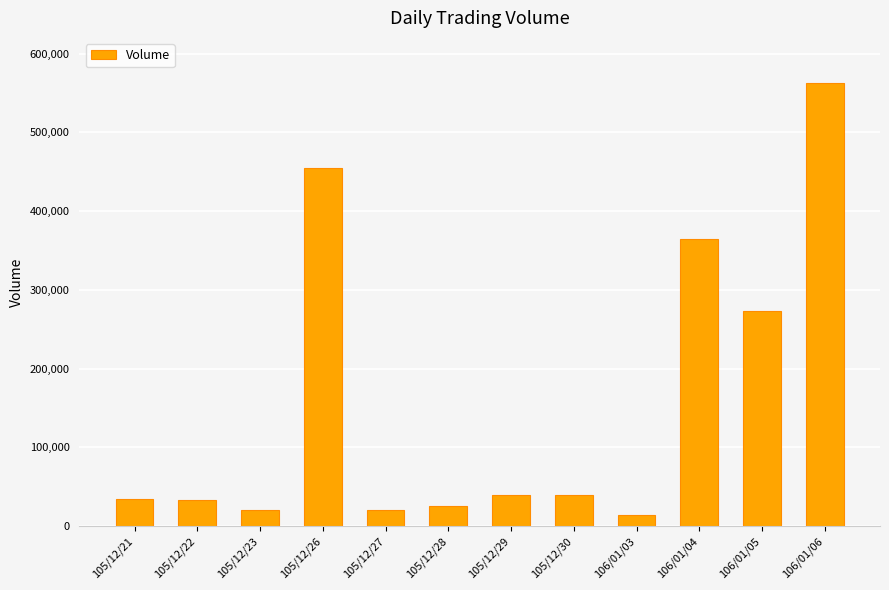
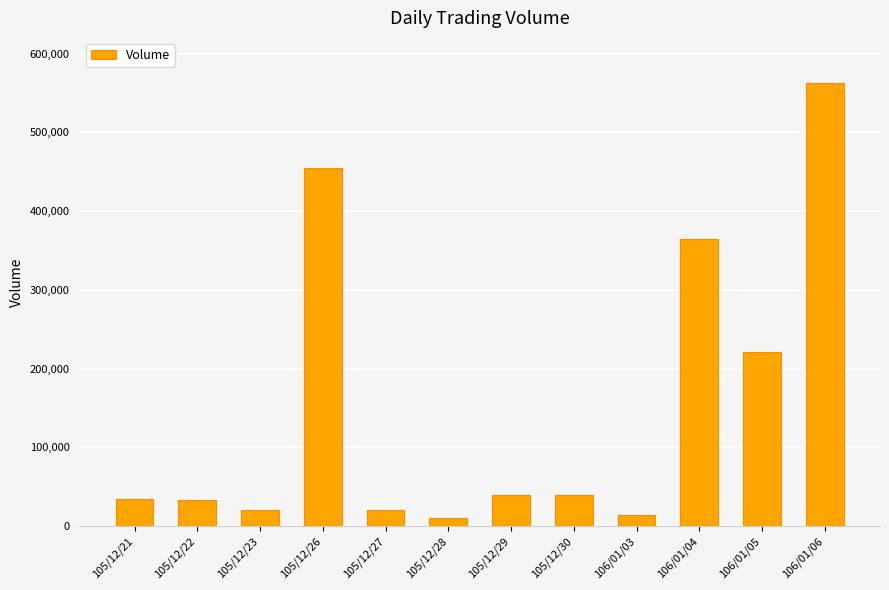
  {
    "105/12/21": "30,000",
    "105/12/22": "30,000",
    "105/12/23": "20,000",
    "105/12/26": "450,000",
    "105/12/27": "20,000",
-   "105/12/28": "30,000",
+   "105/12/28": "10,000",
    "105/12/29": "40,000",
    "105/12/30": "40,000",
    "106/01/03": "10,000",
    "106/01/04": "370,000",
-   "106/01/05": "270,000",
+   "106/01/05": "220,000",
    "106/01/06": "560,000"
  }
